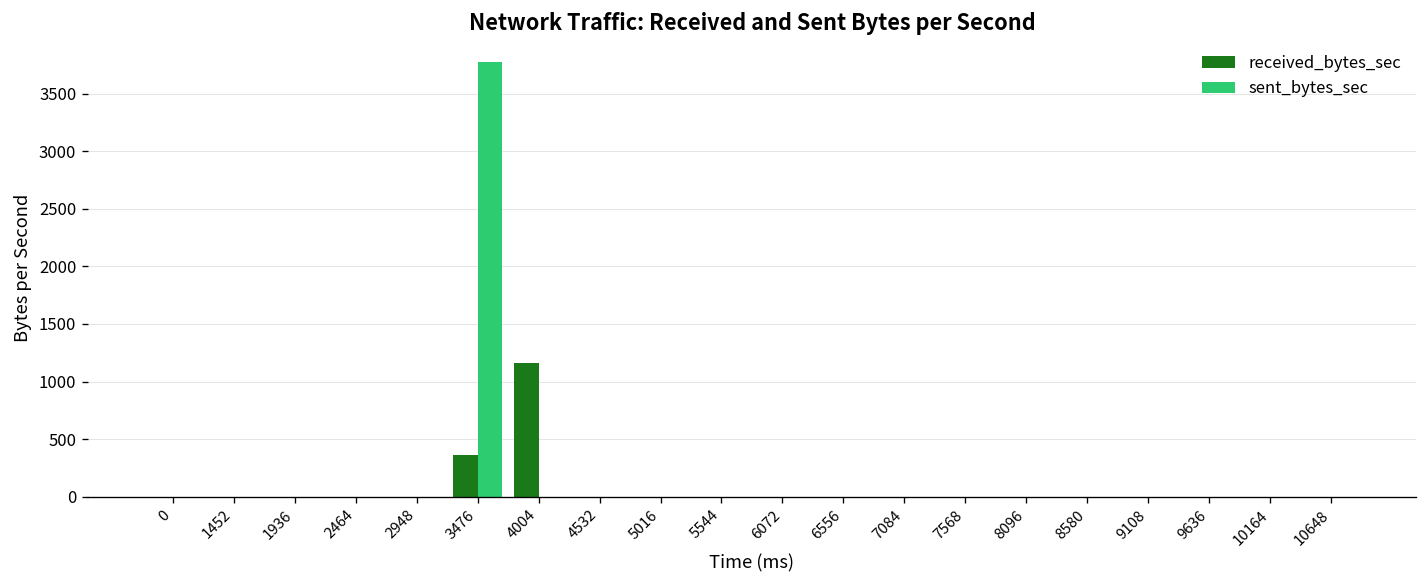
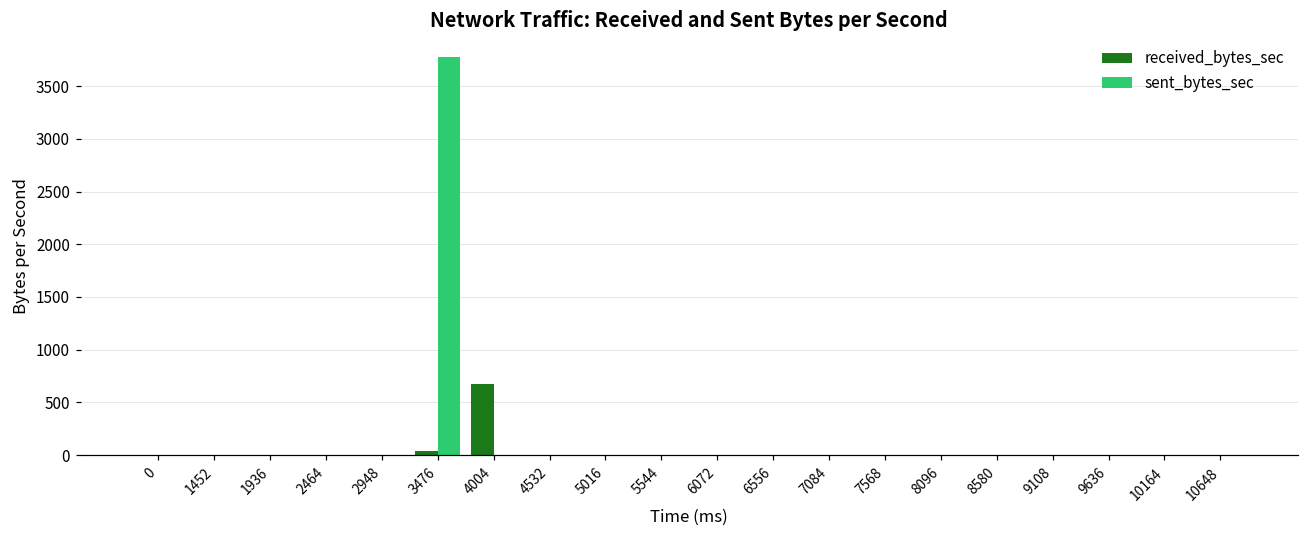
  {
    "received_bytes_sec": {
      "0": 0,
      "1452": 0,
      "1936": 0,
      "2464": 0,
      "2948": 0,
-     "3476": 400,
-     "4004": 1200,
+     "3476": 0,
+     "4004": 700,
      "4532": 0,
      "5016": 0,
      "5544": 0,
      "6072": 0,
      "6556": 0,
      "7084": 0,
      "7568": 0,
      "8096": 0,
      "8580": 0,
      "9108": 0,
      "9636": 0,
      "10164": 0,
      "10648": 0
    },
    "sent_bytes_sec": {
      "0": 0,
      "1452": 0,
      "1936": 0,
      "2464": 0,
      "2948": 0,
      "3476": 3800,
      "4004": 0,
      "4532": 0,
      "5016": 0,
      "5544": 0,
      "6072": 0,
      "6556": 0,
      "7084": 0,
      "7568": 0,
      "8096": 0,
      "8580": 0,
      "9108": 0,
      "9636": 0,
      "10164": 0,
      "10648": 0
    }
  }
